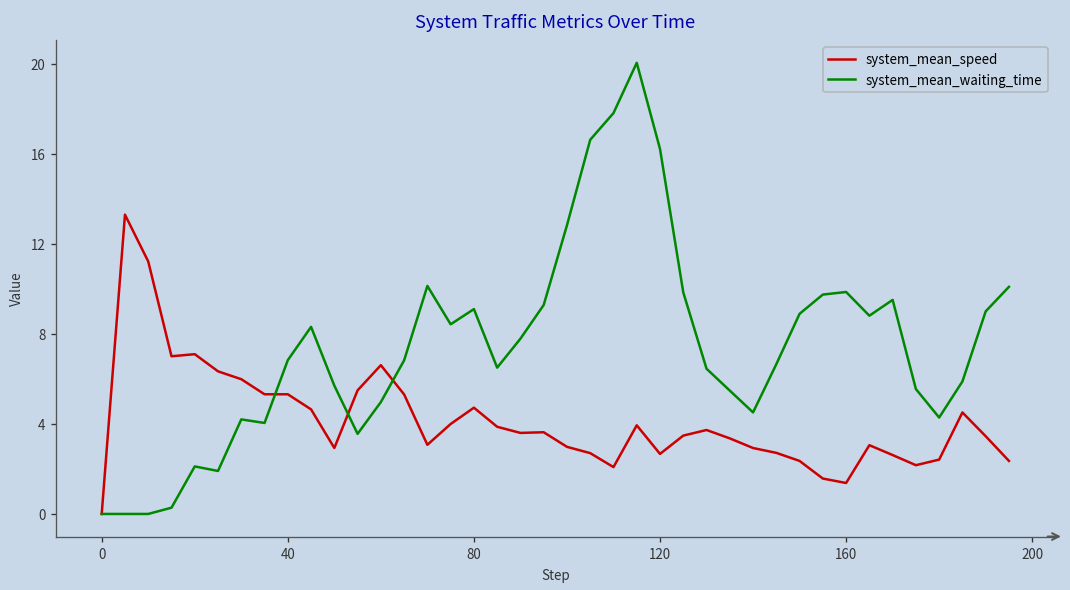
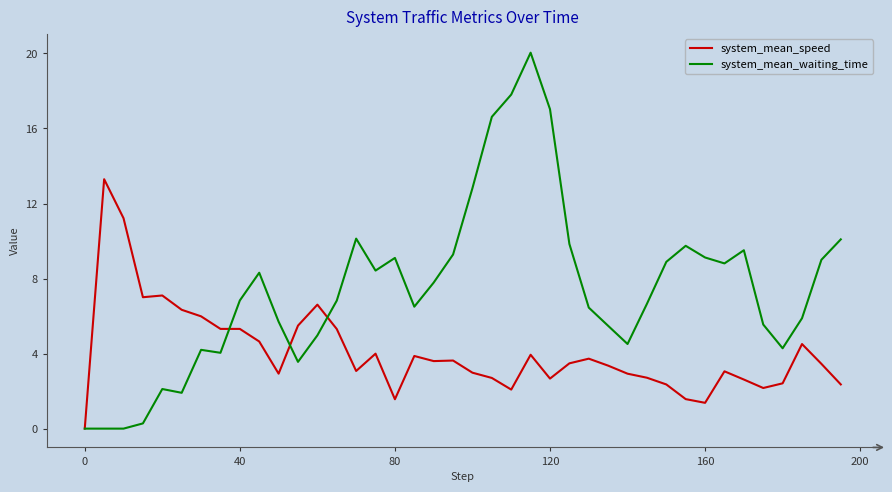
  {
    "system_mean_speed": {
      "40": 5.3,
-     "80": 4.7,
+     "80": 1.6,
      "120": 2.7,
      "160": 1.4
    },
    "system_mean_waiting_time": {
      "40": 6.8,
      "80": 9.1,
-     "120": 16.2,
-     "160": 9.9
+     "120": 17.0,
+     "160": 9.1
    }
  }
